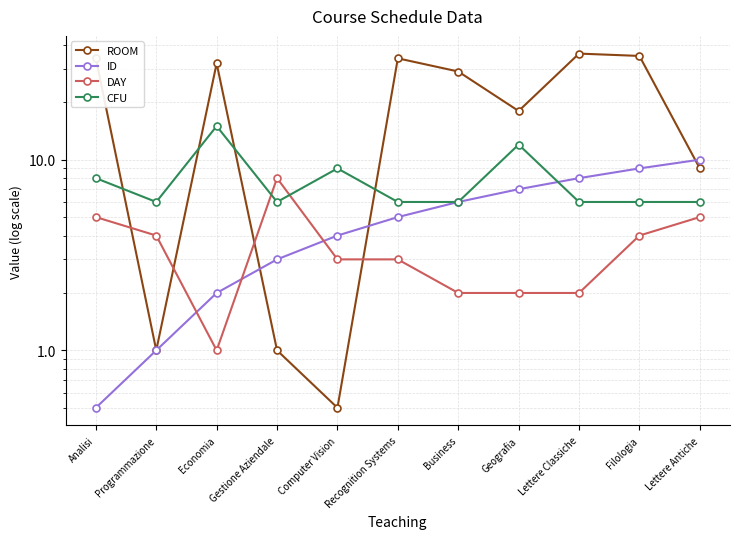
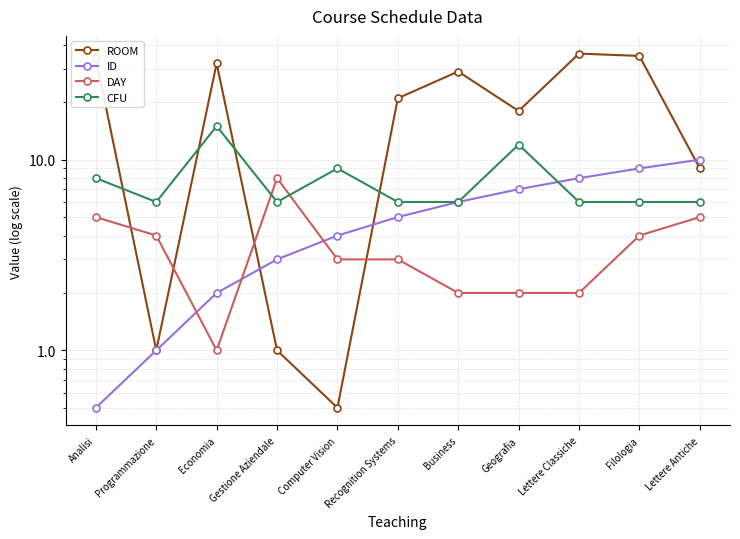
  {
    "ROOM": {
      "Economia": 32,
      "Gestione Aziendale": 1,
      "Computer Vision": 0.50,
-     "Recognition Systems": 34,
+     "Recognition Systems": 21,
      "Business": 29,
      "Geografia": 18,
      "Lettere Classiche": 36,
      "Filologia": 35,
      "Lettere Antiche": 9
    },
    "ID": {
      "Analisi": 0.50,
      "Economia": 2,
      "Gestione Aziendale": 3,
      "Computer Vision": 4,
      "Recognition Systems": 5,
      "Geografia": 7,
      "Lettere Classiche": 8,
      "Filologia": 9,
      "Lettere Antiche": 10
    },
    "DAY": {
      "Analisi": 5,
      "Programmazione": 4,
      "Economia": 1,
      "Gestione Aziendale": 8,
      "Computer Vision": 3,
      "Recognition Systems": 3,
      "Business": 2,
      "Geografia": 2,
      "Lettere Classiche": 2,
      "Filologia": 4,
      "Lettere Antiche": 5
    },
    "CFU": {
      "Analisi": 8,
      "Programmazione": 6,
      "Economia": 15,
      "Gestione Aziendale": 6,
      "Computer Vision": 9,
      "Recognition Systems": 6,
      "Geografia": 12,
      "Lettere Classiche": 6,
      "Filologia": 6,
      "Lettere Antiche": 6
    }
  }
